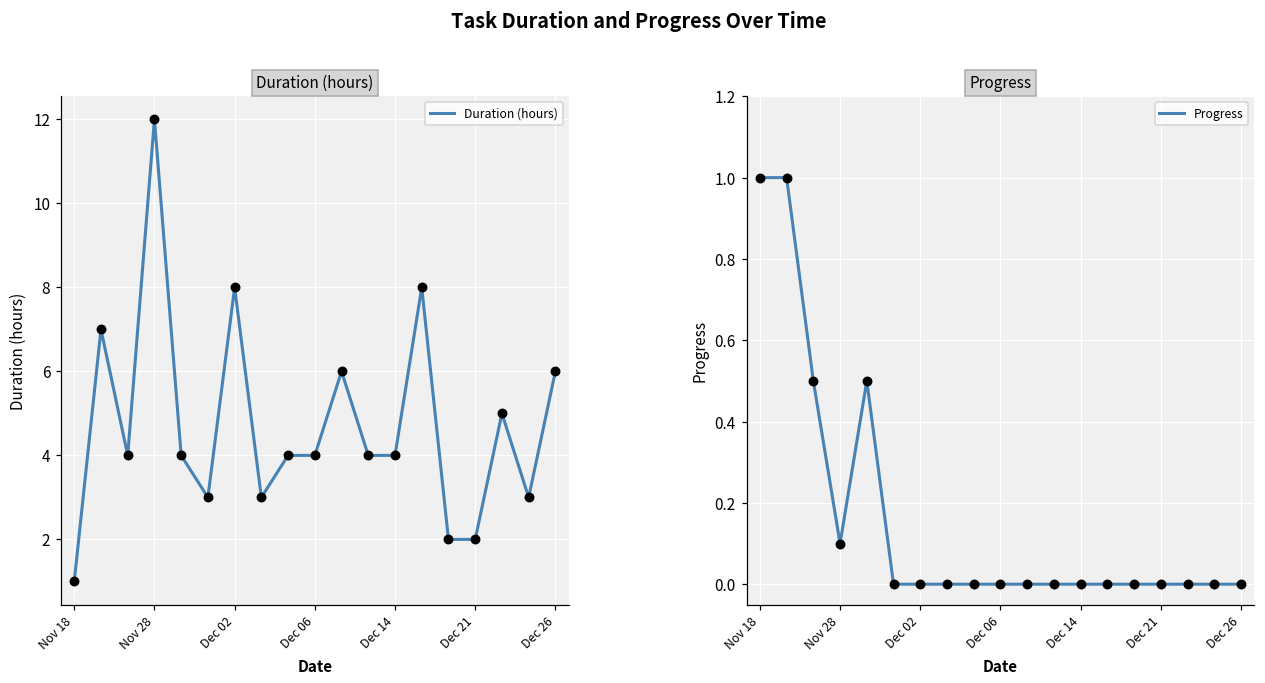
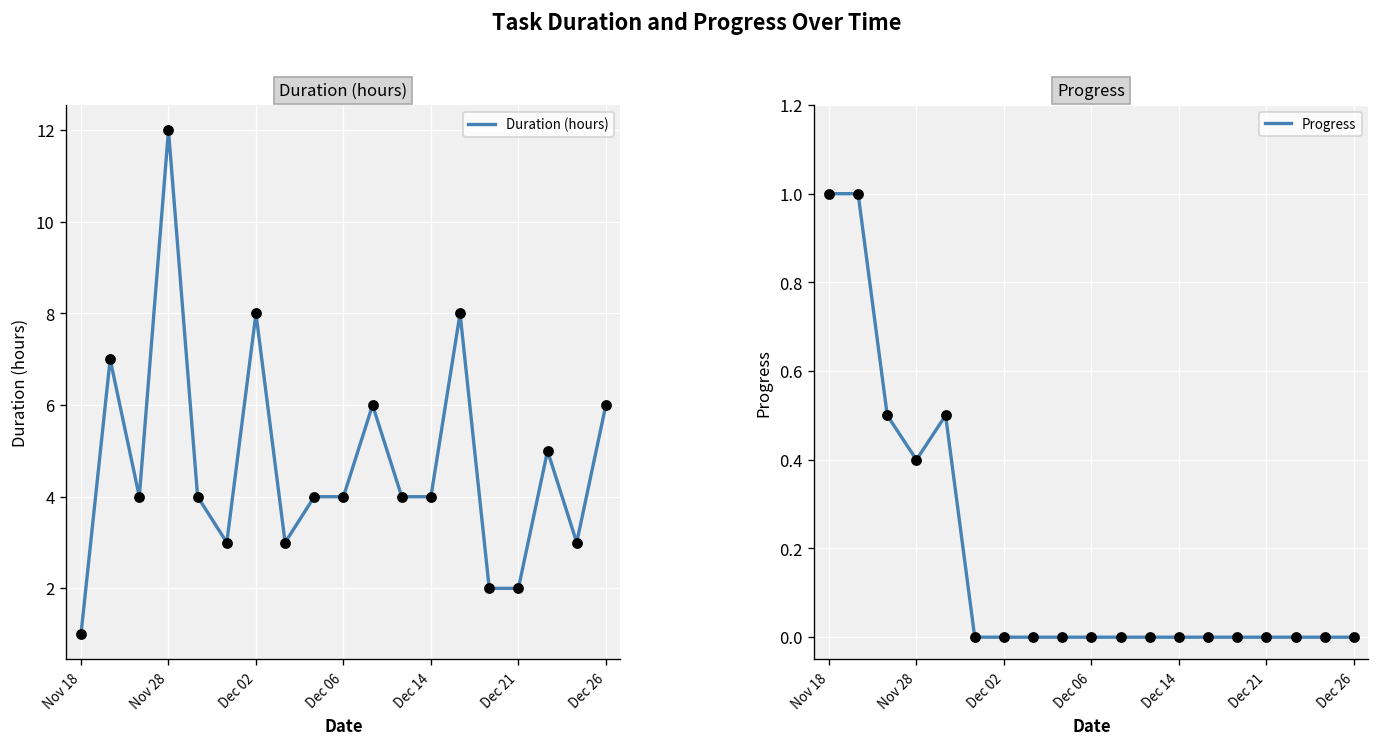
  {
    "Duration (hours)": {
      "Nov 18": 1.0,
      "Nov 28": 12.0,
      "Dec 02": 8.0,
      "Dec 06": 4.0,
      "Dec 14": 4.0,
      "Dec 21": 2.0,
      "Dec 26": 6.0
    },
    "Progress": {
      "Nov 18": 1.0,
-     "Nov 28": 0.1,
+     "Nov 28": 0.4,
      "Dec 02": 0.0,
      "Dec 06": 0.0,
      "Dec 14": 0.0,
      "Dec 21": 0.0,
      "Dec 26": 0.0
    }
  }
